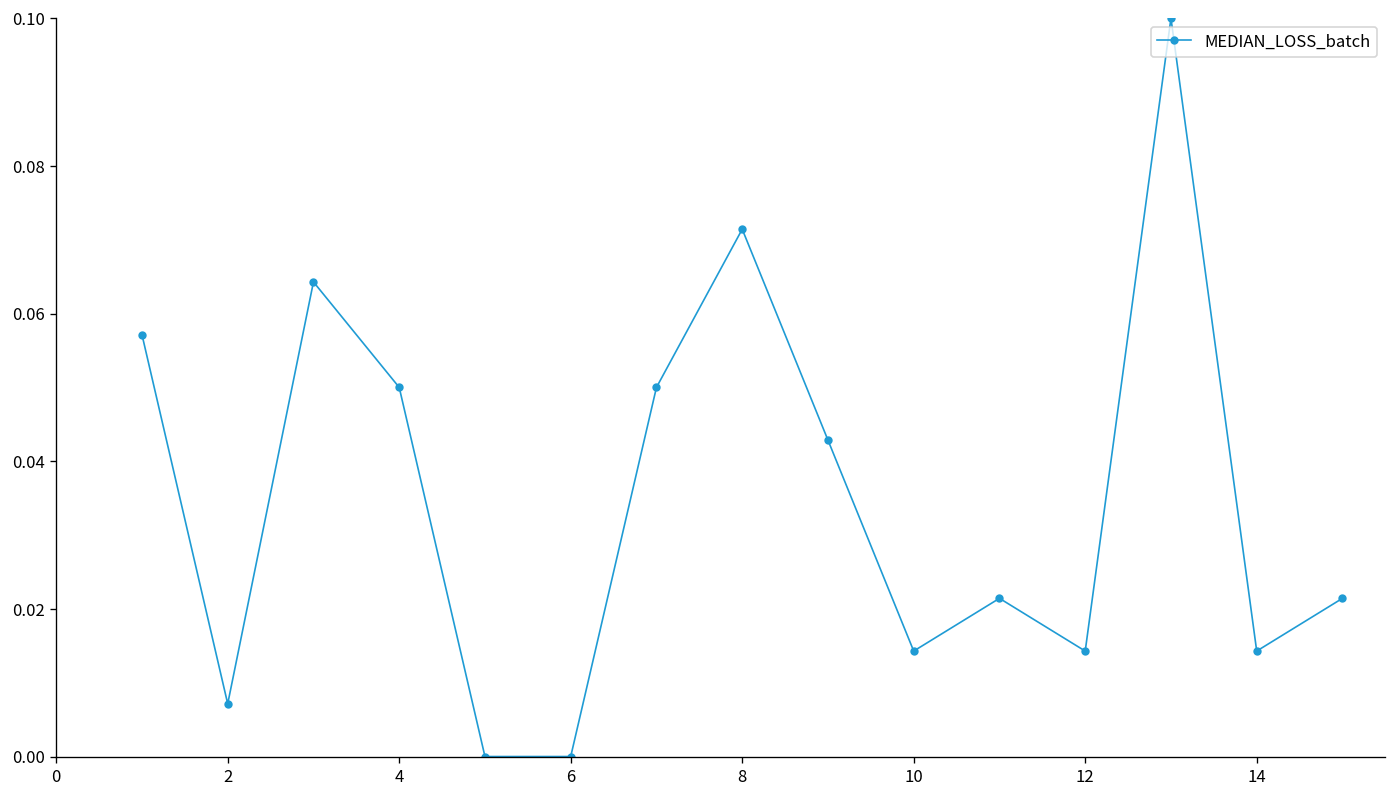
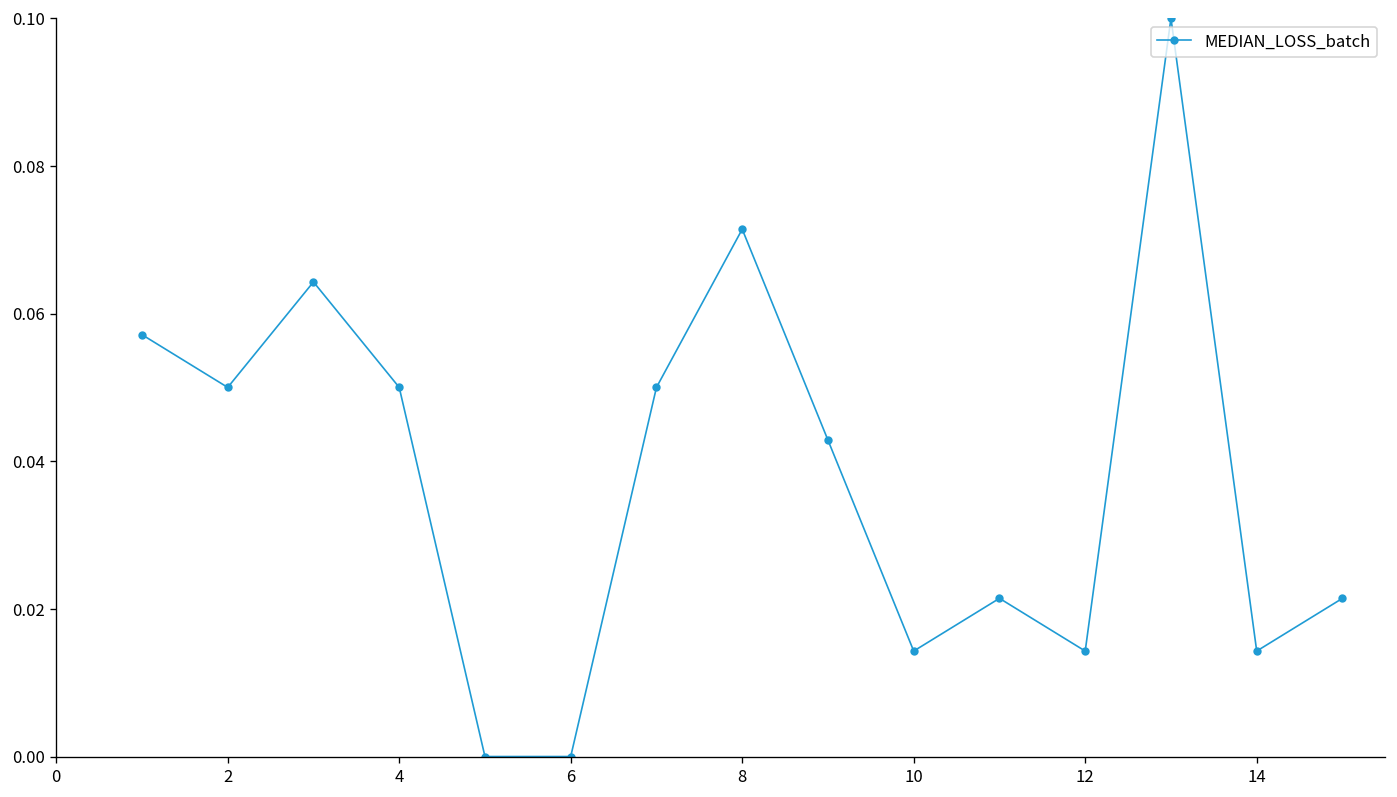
  {
-   "2": 0.007,
+   "2": 0.050,
    "4": 0.050,
    "6": 0.000,
    "8": 0.071,
    "10": 0.014,
    "12": 0.014,
    "14": 0.014
  }
